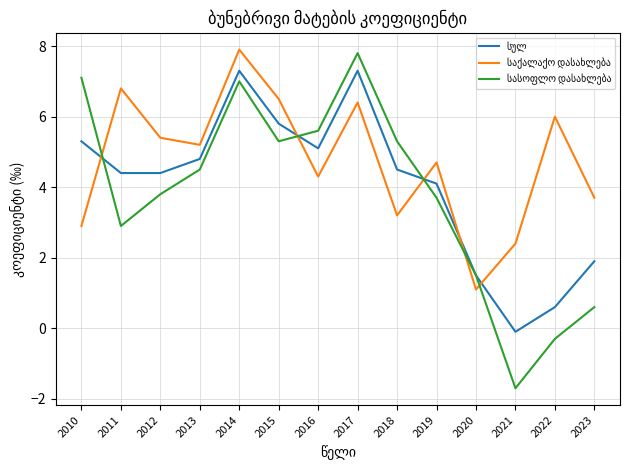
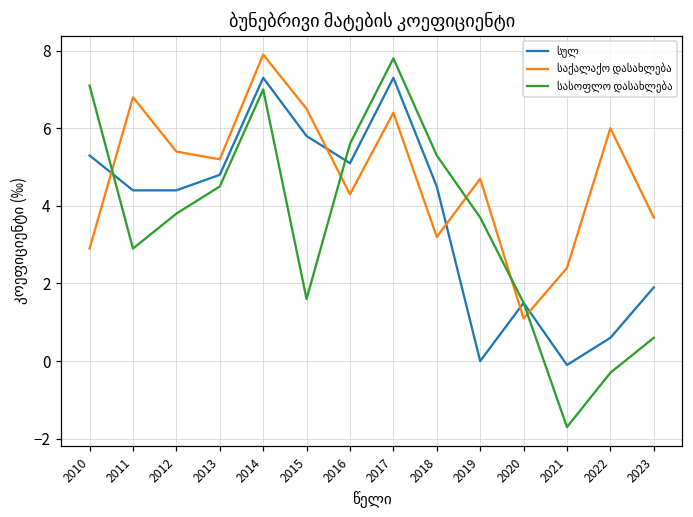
  {
    "სულ": {
      "2010": 5.3,
      "2011": 4.4,
      "2012": 4.4,
      "2013": 4.8,
      "2014": 7.3,
      "2015": 5.8,
      "2016": 5.1,
      "2017": 7.3,
      "2018": 4.5,
-     "2019": 4.1,
+     "2019": 0.0,
      "2021": -0.1,
      "2022": 0.6,
      "2023": 1.9
    },
    "საქალაქო დასახლება": {
      "2010": 2.9,
      "2011": 6.8,
      "2012": 5.4,
      "2013": 5.2,
      "2014": 7.9,
      "2015": 6.5,
      "2016": 4.3,
      "2017": 6.4,
      "2018": 3.2,
      "2019": 4.7,
      "2020": 1.1,
      "2021": 2.4,
      "2022": 6.0,
      "2023": 3.7
    },
    "სასოფლო დასახლება": {
      "2010": 7.1,
      "2011": 2.9,
      "2012": 3.8,
      "2013": 4.5,
      "2014": 7.0,
-     "2015": 5.3,
+     "2015": 1.6,
      "2016": 5.6,
      "2017": 7.8,
      "2018": 5.3,
      "2019": 3.7,
      "2021": -1.7,
      "2022": -0.3,
      "2023": 0.6
    }
  }
